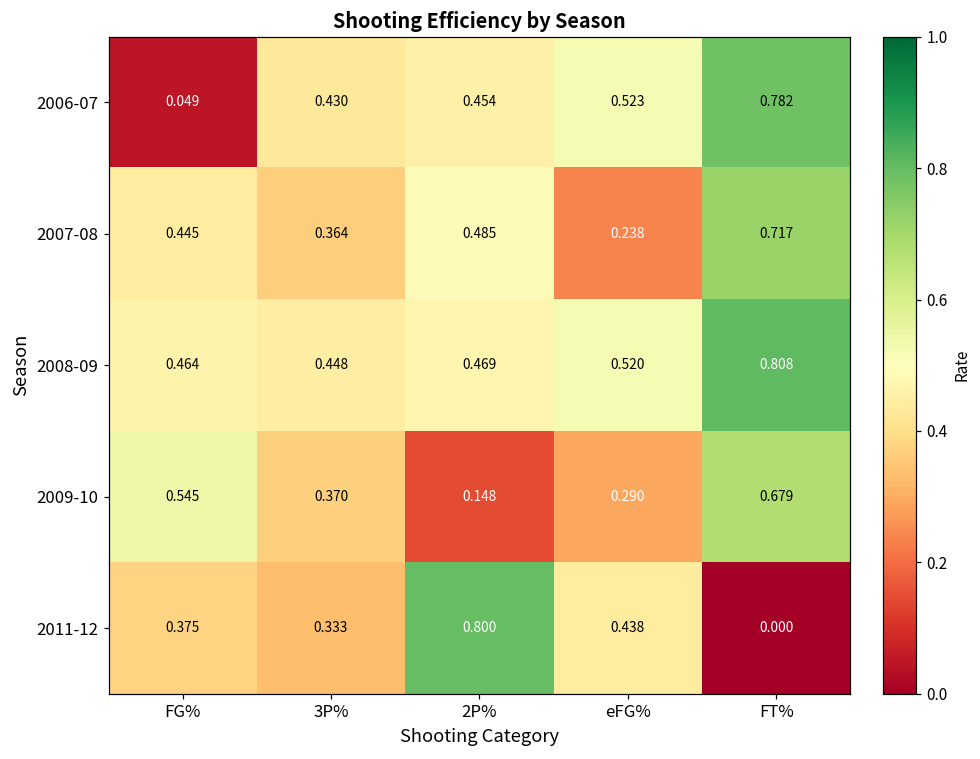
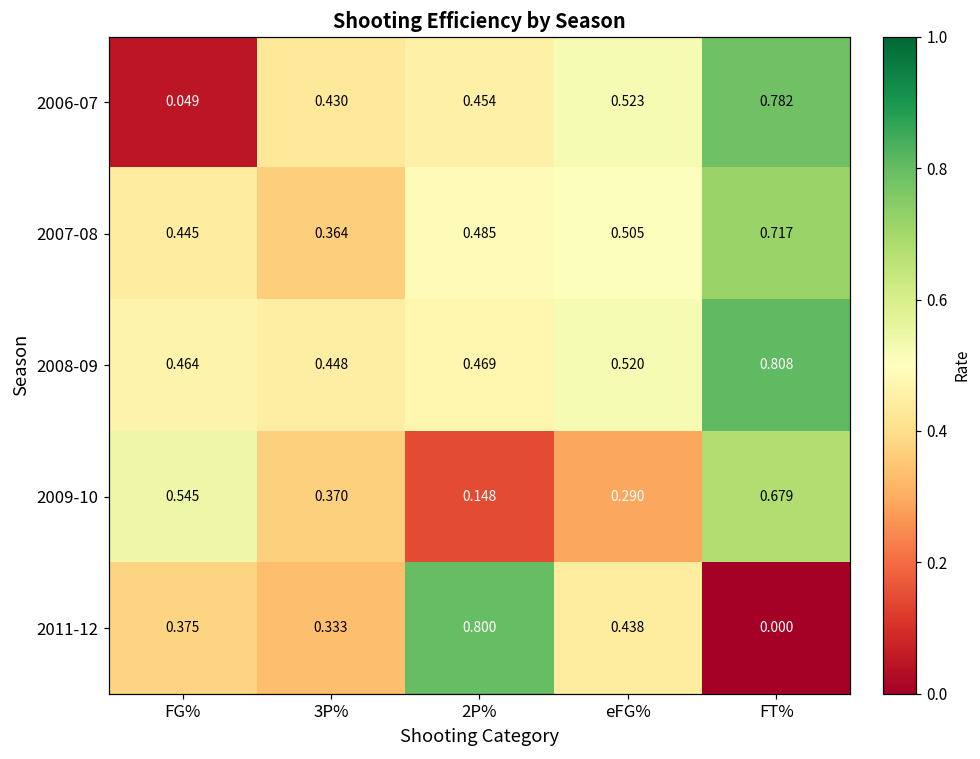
  {
    "2006-07": {
      "FG%": 0.049,
      "3P%": 0.430,
      "2P%": 0.454,
      "eFG%": 0.523,
      "FT%": 0.782
    },
    "2007-08": {
      "FG%": 0.445,
      "3P%": 0.364,
      "2P%": 0.485,
-     "eFG%": 0.238,
+     "eFG%": 0.505,
      "FT%": 0.717
    },
    "2008-09": {
      "FG%": 0.464,
      "3P%": 0.448,
      "2P%": 0.469,
      "eFG%": 0.520,
      "FT%": 0.808
    },
    "2009-10": {
      "FG%": 0.545,
      "3P%": 0.370,
      "2P%": 0.148,
      "eFG%": 0.290,
      "FT%": 0.679
    },
    "2011-12": {
      "FG%": 0.375,
      "3P%": 0.333,
      "2P%": 0.800,
      "eFG%": 0.438,
      "FT%": 0.000
    }
  }
